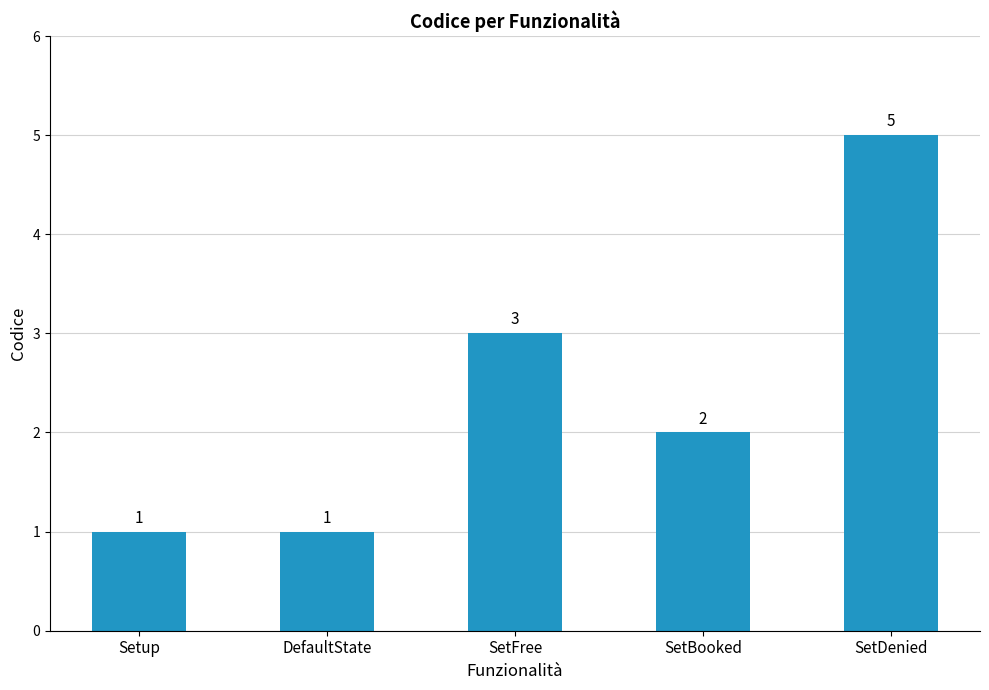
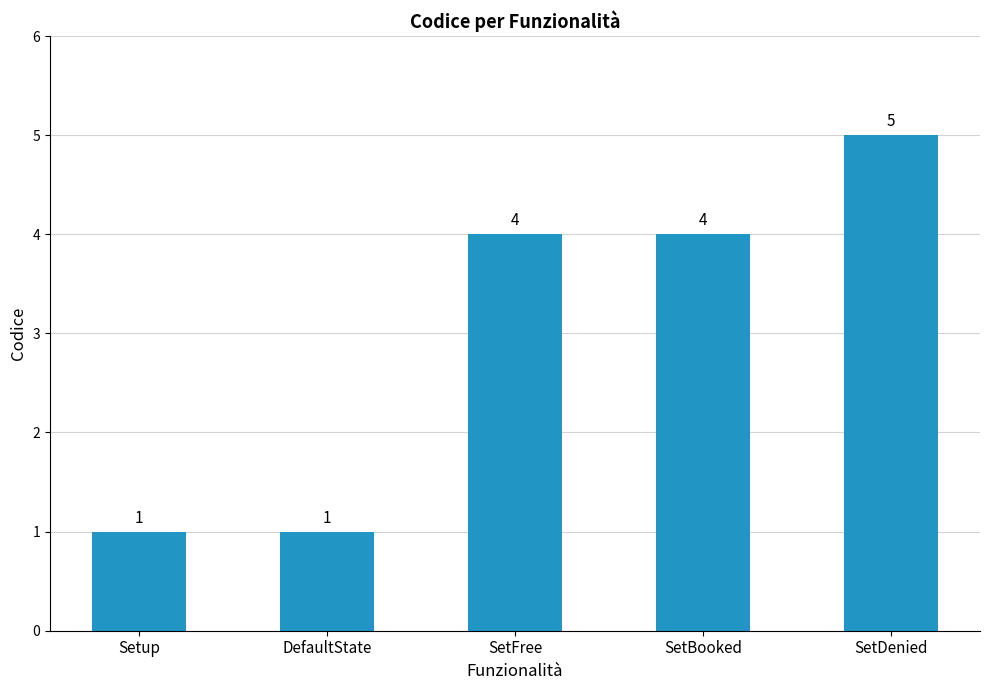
  {
    "Setup": 1,
    "DefaultState": 1,
-   "SetFree": 3,
-   "SetBooked": 2,
+   "SetFree": 4,
+   "SetBooked": 4,
    "SetDenied": 5
  }
